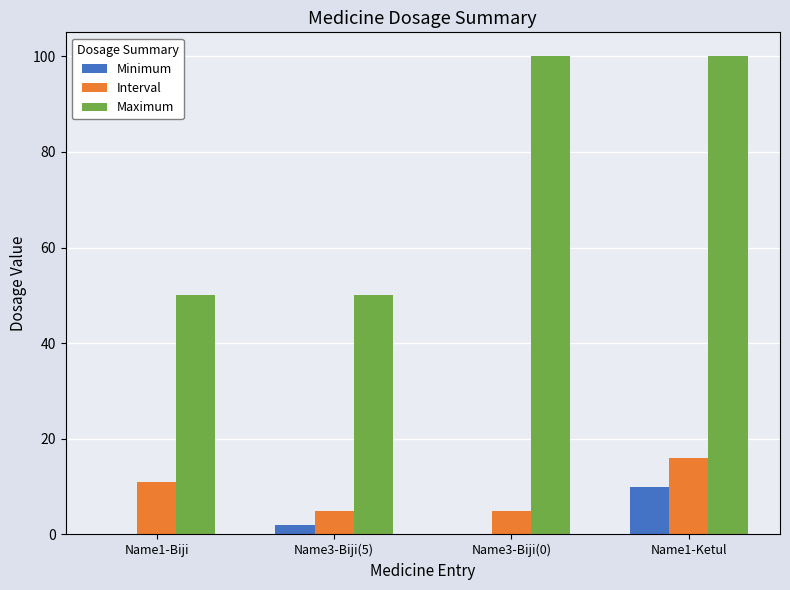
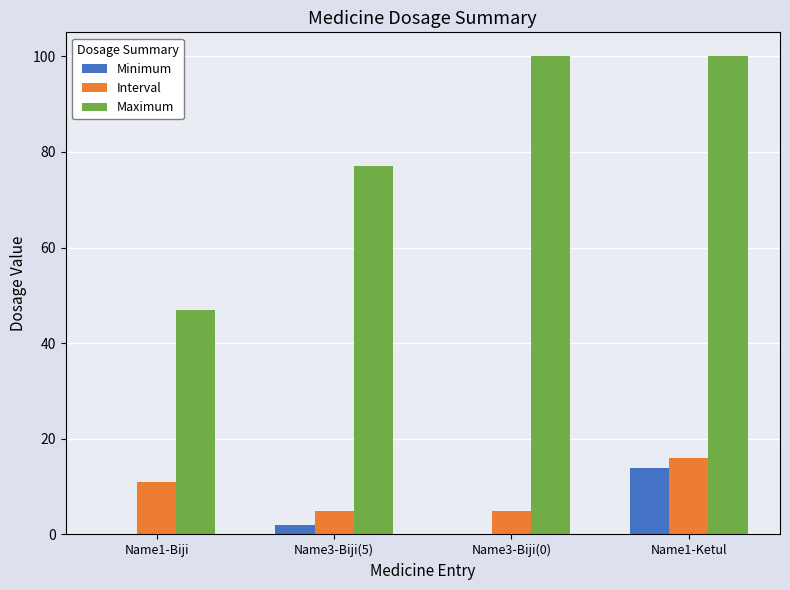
  {
    "Minimum": {
      "Name1-Biji": 0,
      "Name3-Biji(5)": 2,
      "Name3-Biji(0)": 0,
-     "Name1-Ketul": 10
+     "Name1-Ketul": 14
    },
    "Interval": {
      "Name1-Biji": 11,
      "Name3-Biji(5)": 5,
      "Name3-Biji(0)": 5,
      "Name1-Ketul": 16
    },
    "Maximum": {
-     "Name1-Biji": 50,
-     "Name3-Biji(5)": 50,
+     "Name1-Biji": 47,
+     "Name3-Biji(5)": 77,
      "Name3-Biji(0)": 100,
      "Name1-Ketul": 100
    }
  }
